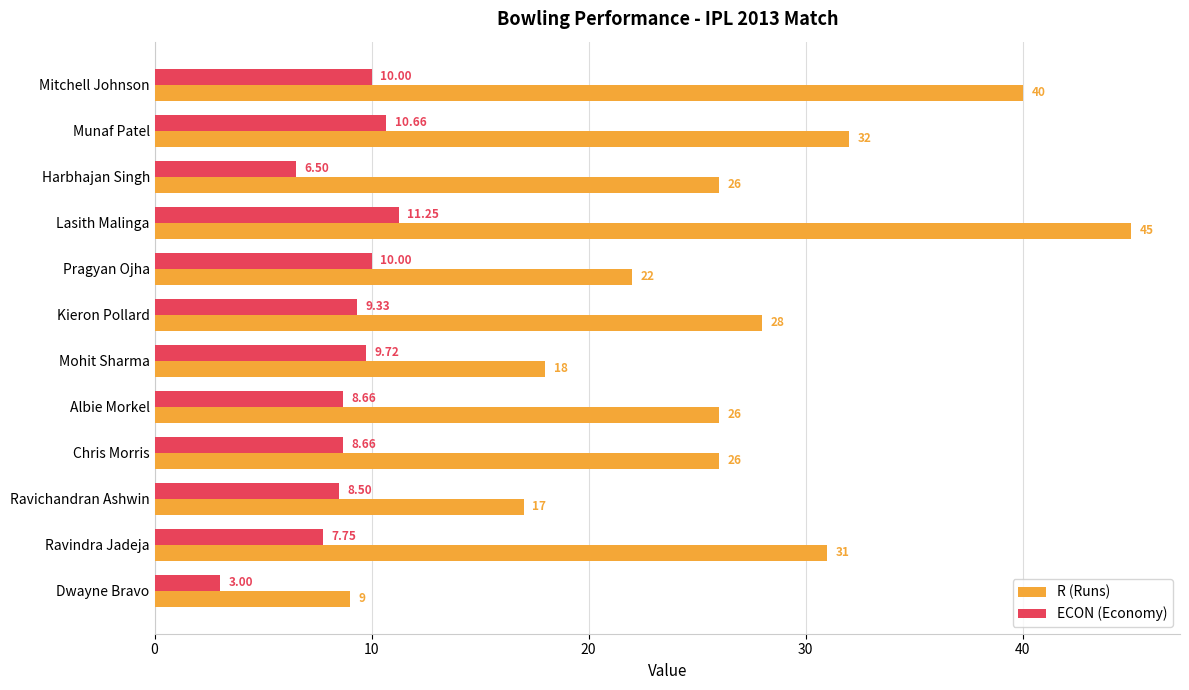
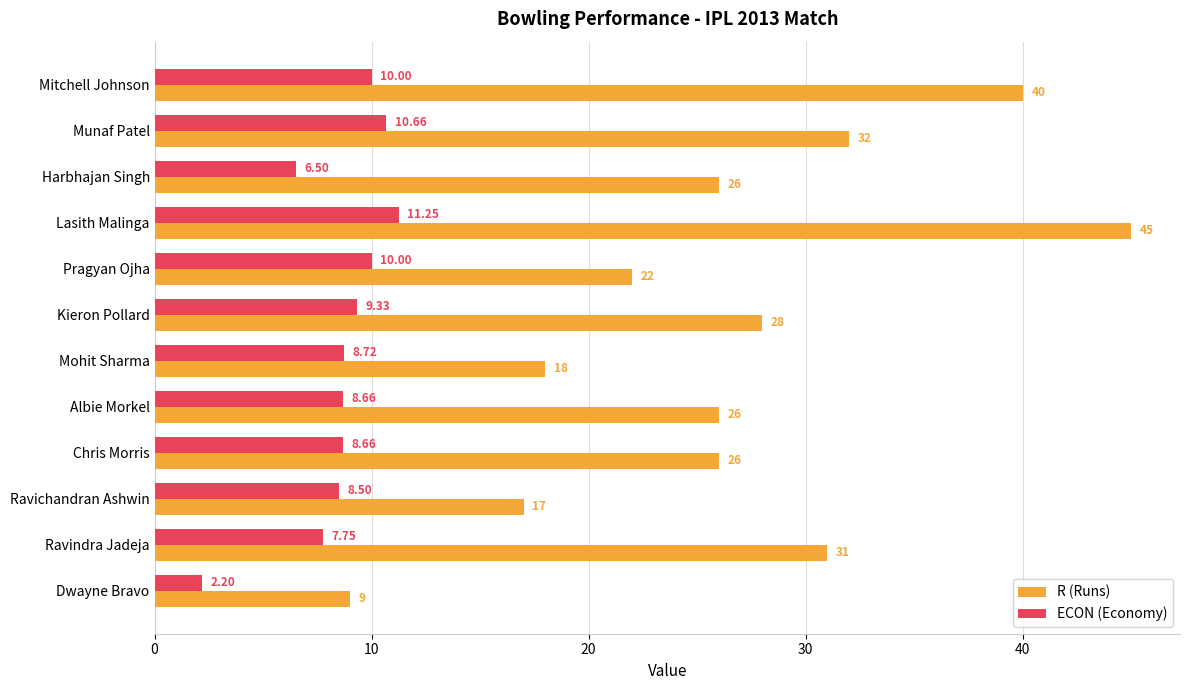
  {
    "R (Runs)": {
      "Mitchell Johnson": 40,
      "Munaf Patel": 32,
      "Harbhajan Singh": 26,
      "Lasith Malinga": 45,
      "Pragyan Ojha": 22,
      "Kieron Pollard": 28,
      "Mohit Sharma": 18,
      "Albie Morkel": 26,
      "Chris Morris": 26,
      "Ravichandran Ashwin": 17,
      "Ravindra Jadeja": 31,
      "Dwayne Bravo": 9
    },
    "ECON (Economy)": {
      "Mitchell Johnson": 10.00,
      "Munaf Patel": 10.66,
      "Harbhajan Singh": 6.50,
      "Lasith Malinga": 11.25,
      "Pragyan Ojha": 10.00,
      "Kieron Pollard": 9.33,
-     "Mohit Sharma": 9.72,
+     "Mohit Sharma": 8.72,
      "Albie Morkel": 8.66,
      "Chris Morris": 8.66,
      "Ravichandran Ashwin": 8.50,
      "Ravindra Jadeja": 7.75,
-     "Dwayne Bravo": 3.00
+     "Dwayne Bravo": 2.20
    }
  }
